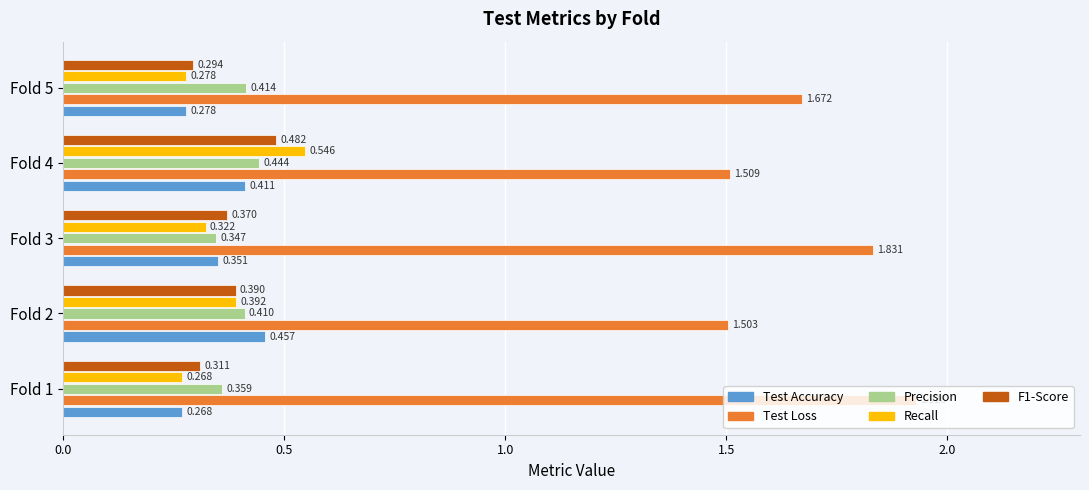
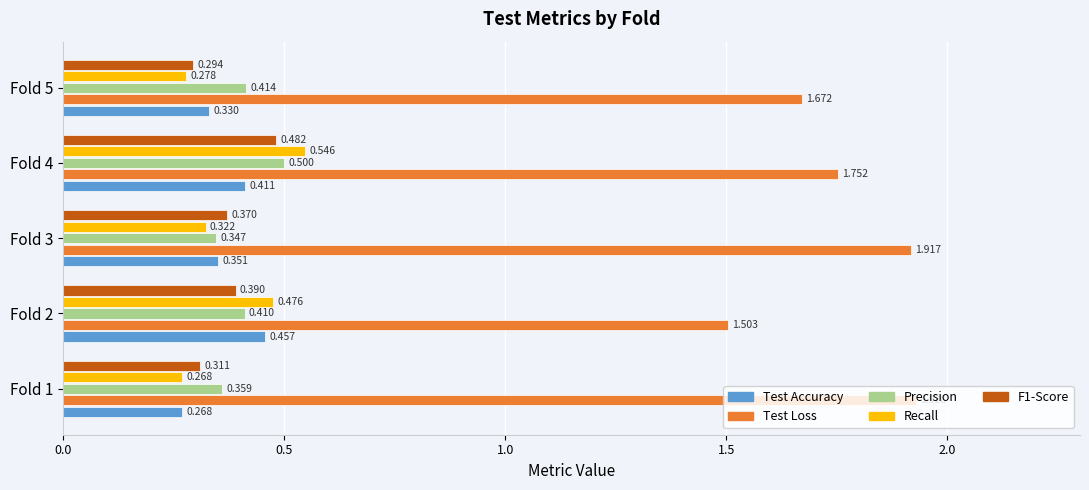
  {
    "Test Accuracy": {
-     "Fold 5": 0.278,
+     "Fold 5": 0.330,
      "Fold 4": 0.411,
      "Fold 3": 0.351,
      "Fold 2": 0.457,
      "Fold 1": 0.268
    },
    "Test Loss": {
      "Fold 5": 1.672,
-     "Fold 4": 1.509,
-     "Fold 3": 1.831,
+     "Fold 4": 1.752,
+     "Fold 3": 1.917,
      "Fold 2": 1.503
    },
    "Precision": {
      "Fold 5": 0.414,
-     "Fold 4": 0.444,
+     "Fold 4": 0.500,
      "Fold 3": 0.347,
      "Fold 2": 0.410,
      "Fold 1": 0.359
    },
    "Recall": {
      "Fold 5": 0.278,
      "Fold 4": 0.546,
      "Fold 3": 0.322,
-     "Fold 2": 0.392,
+     "Fold 2": 0.476,
      "Fold 1": 0.268
    },
    "F1-Score": {
      "Fold 5": 0.294,
      "Fold 4": 0.482,
      "Fold 3": 0.370,
      "Fold 2": 0.390,
      "Fold 1": 0.311
    }
  }
